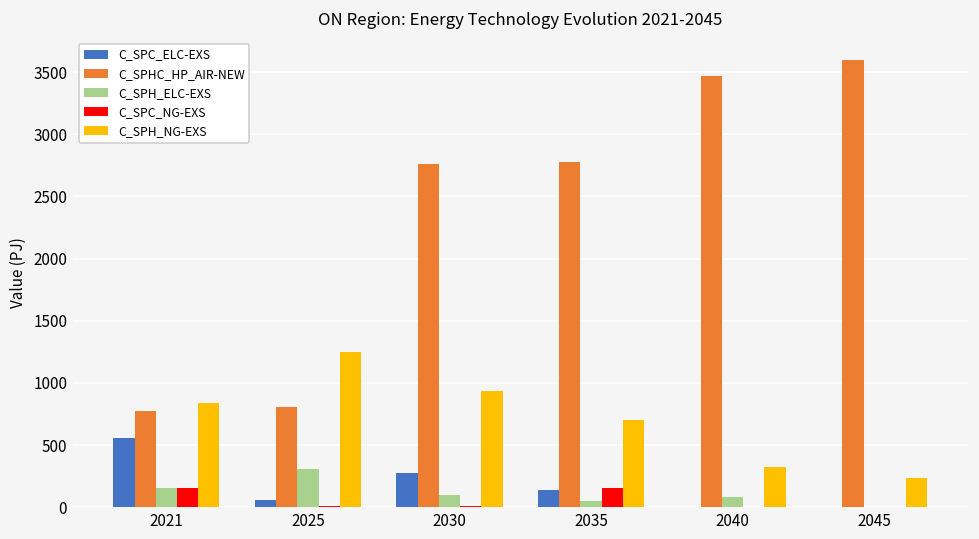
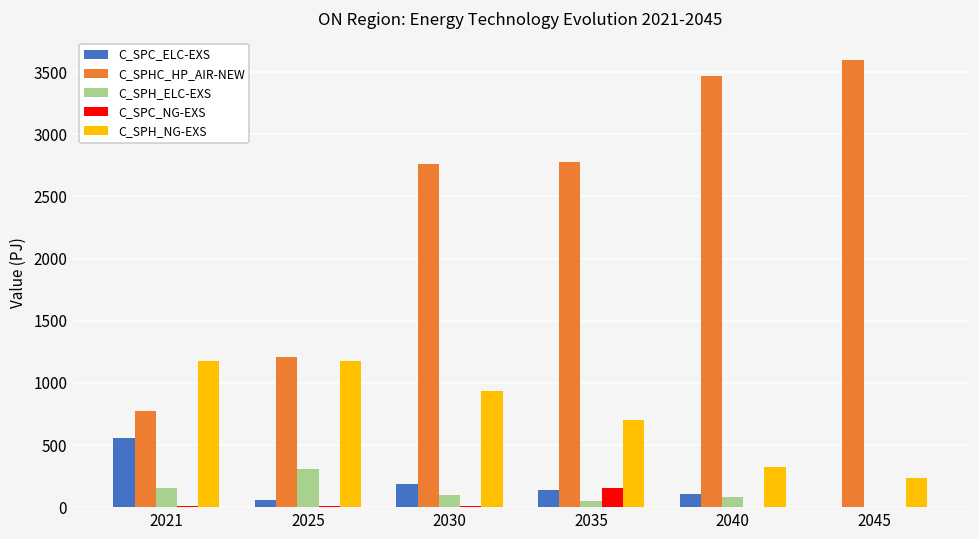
  {
    "C_SPC_ELC-EXS": {
      "2021": 560,
      "2025": 60,
-     "2030": 280,
+     "2030": 190,
      "2035": 140,
-     "2040": 0,
+     "2040": 100,
      "2045": 0
    },
    "C_SPHC_HP_AIR-NEW": {
      "2021": 770,
-     "2025": 810,
+     "2025": 1210,
      "2030": 2760,
      "2035": 2780,
      "2040": 3470,
      "2045": 3600
    },
    "C_SPH_ELC-EXS": {
      "2021": 150,
      "2025": 310,
      "2030": 100,
      "2035": 50,
      "2040": 80,
      "2045": 0
    },
    "C_SPC_NG-EXS": {
-     "2021": 160,
+     "2021": 10,
      "2035": 160
    },
    "C_SPH_NG-EXS": {
-     "2021": 840,
-     "2025": 1250,
+     "2021": 1170,
+     "2025": 1170,
      "2030": 940,
      "2035": 700,
      "2040": 330,
      "2045": 230
    }
  }
